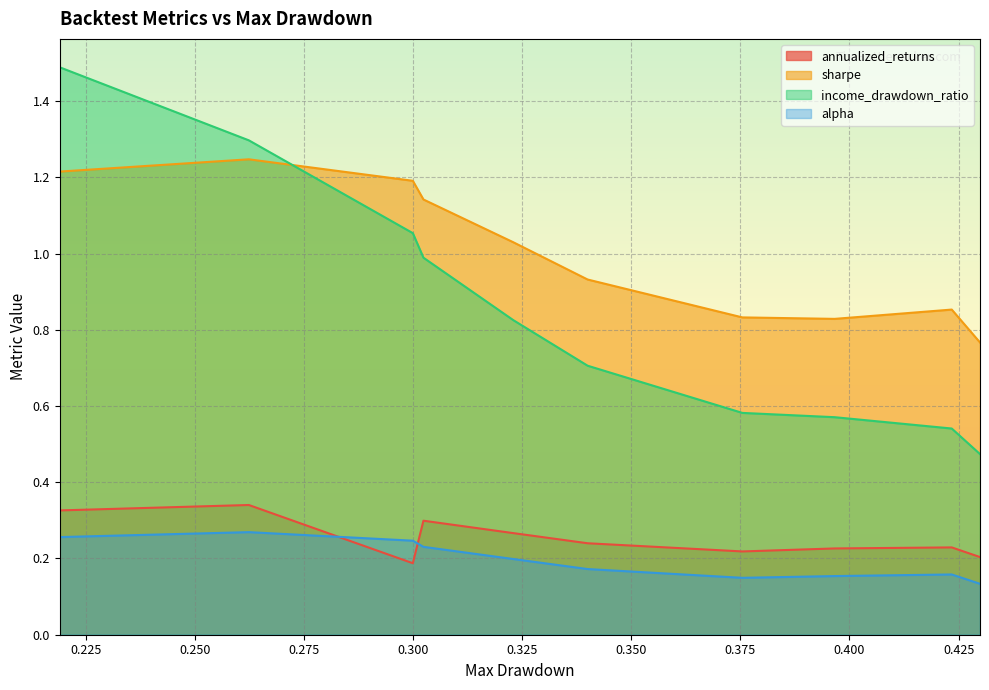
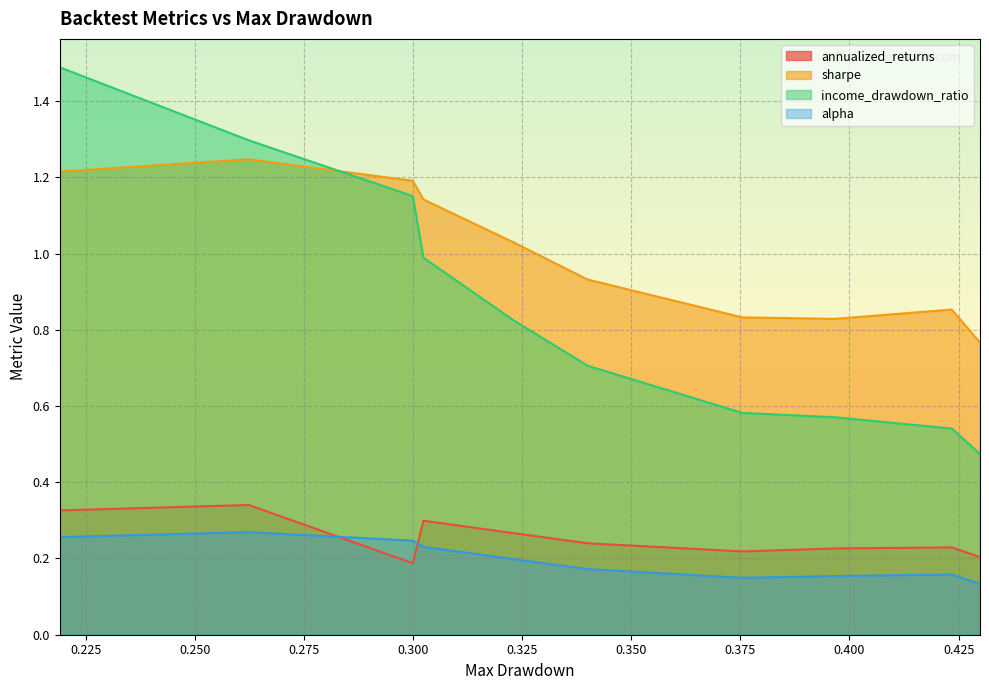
  {
    "annualized_returns": {
      "0.300": 0.19
    },
    "sharpe": {
      "0.300": 1.19
    },
    "income_drawdown_ratio": {
-     "0.300": 1.05
+     "0.300": 1.15
    },
    "alpha": {
      "0.300": 0.25
    }
  }
